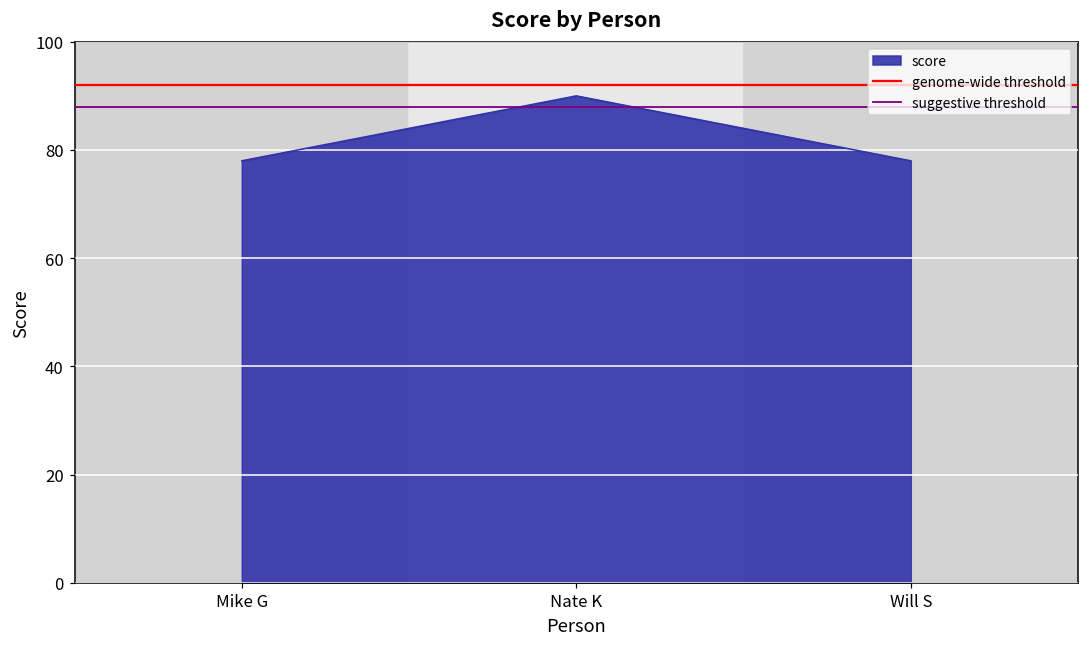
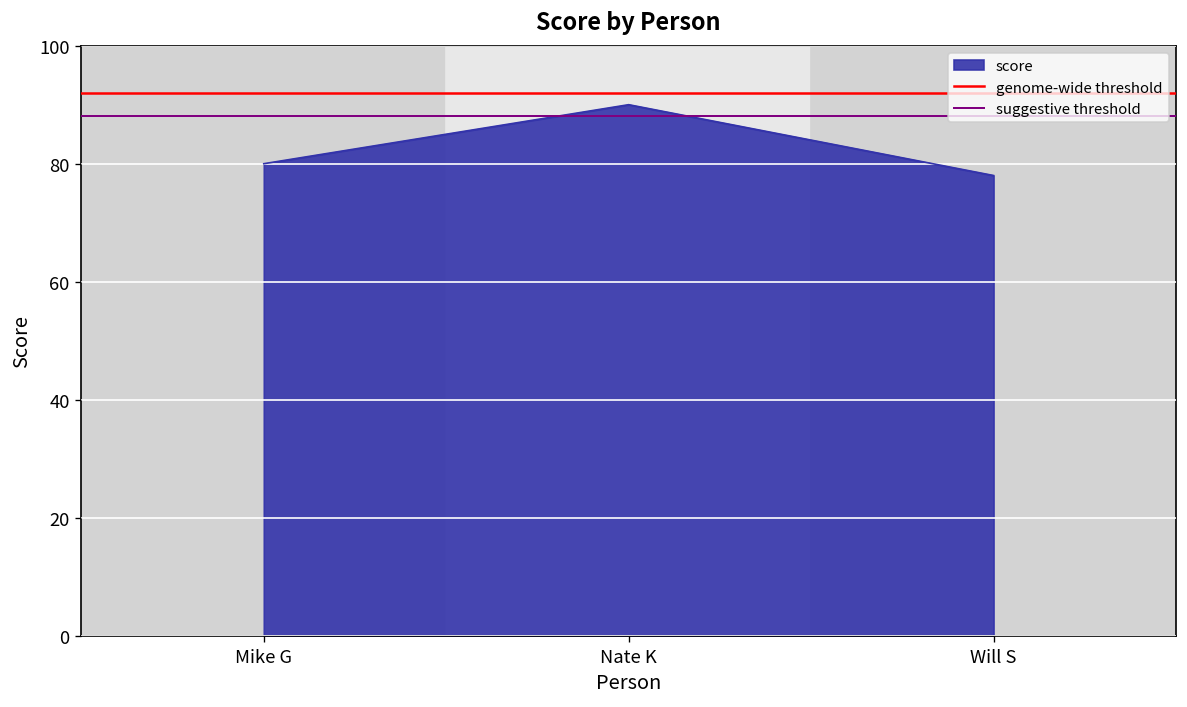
  {
-   "Mike G": 78,
+   "Mike G": 80,
    "Nate K": 90,
    "Will S": 78
  }
